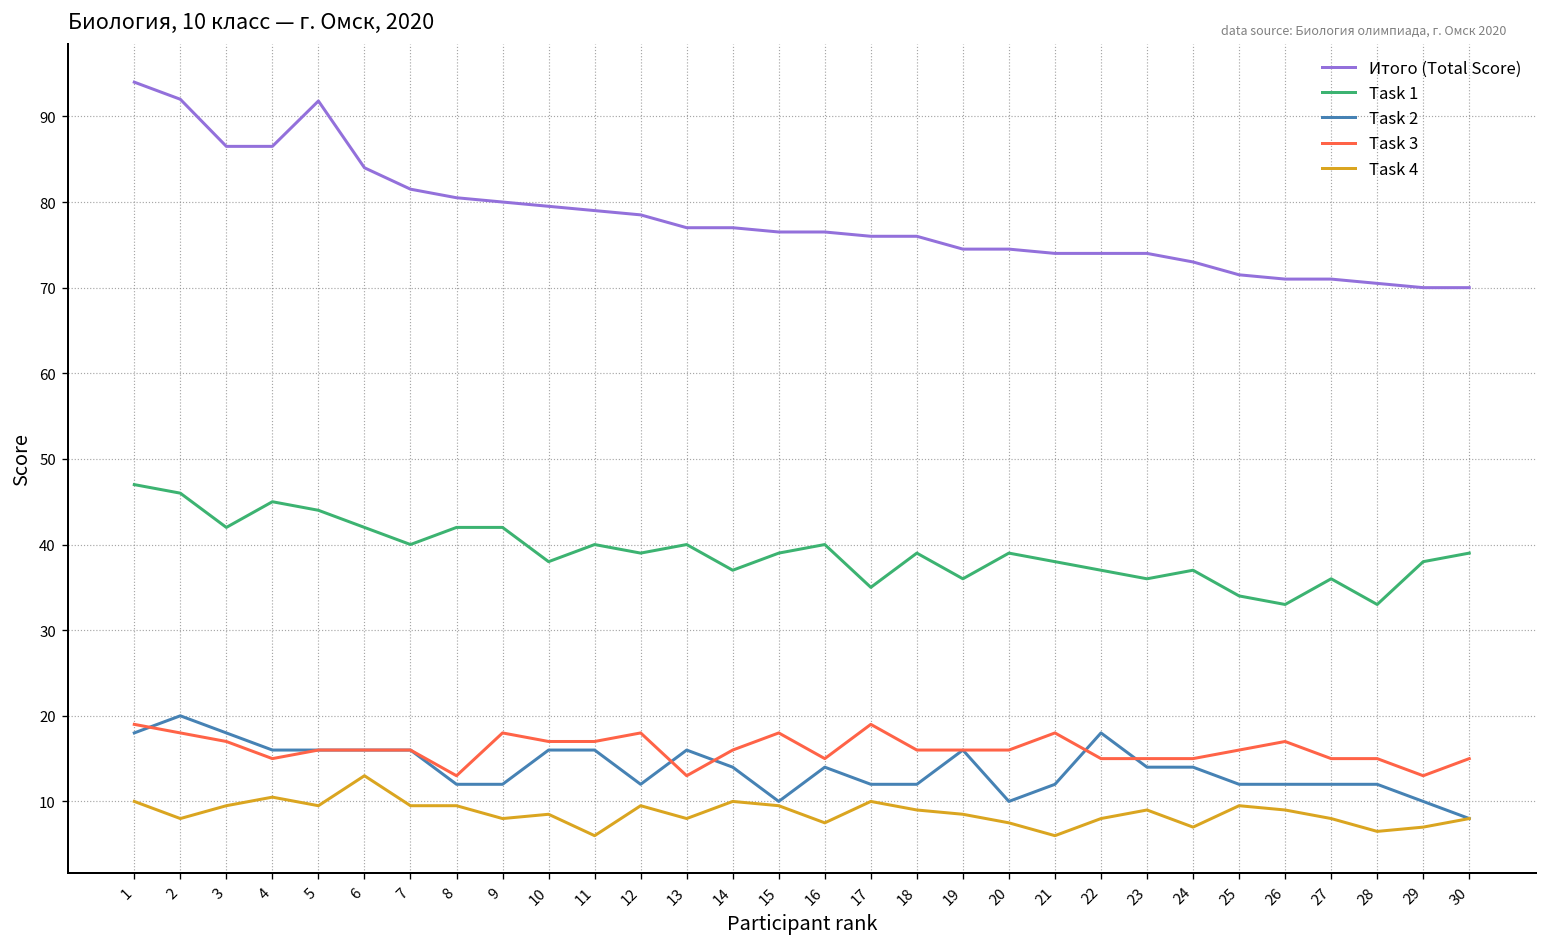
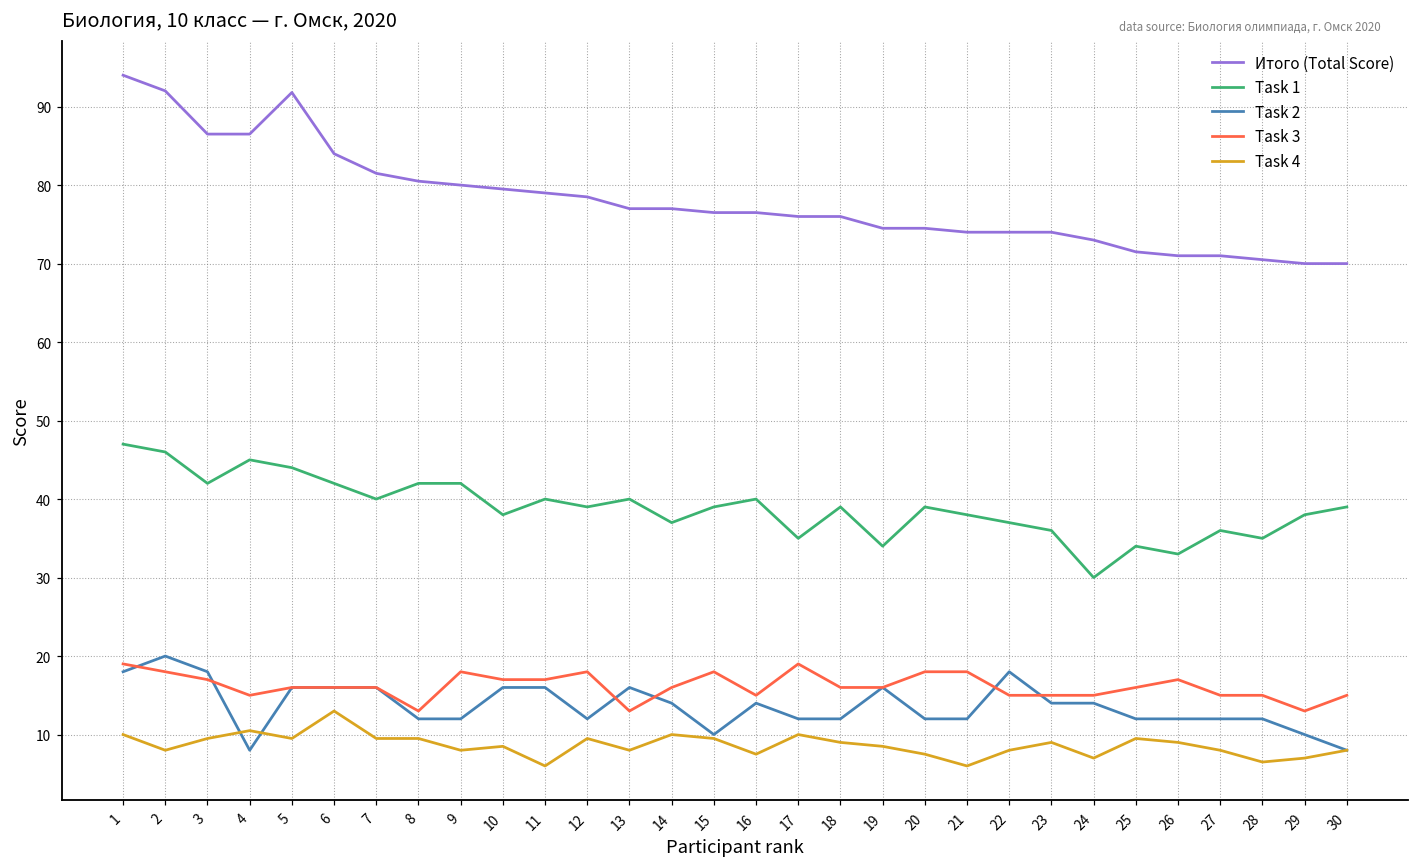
  {
    "Итого (Total Score)": {
      "1": 94,
      "2": 92,
      "3": 87,
      "4": 87,
      "5": 92,
      "6": 84,
      "7": 82,
      "8": 81,
      "9": 80,
      "10": 80,
      "11": 79,
      "12": 79,
      "13": 77,
      "14": 77,
      "15": 77,
      "16": 77,
      "17": 76,
      "18": 76,
      "19": 75,
      "20": 75,
      "21": 74,
      "22": 74,
      "23": 74,
      "24": 73,
      "25": 72,
      "26": 71,
      "27": 71,
      "28": 71,
      "29": 70,
      "30": 70
    },
    "Task 1": {
      "1": 47,
      "2": 46,
      "3": 42,
      "4": 45,
      "5": 44,
      "6": 42,
      "7": 40,
      "8": 42,
      "9": 42,
      "10": 38,
      "11": 40,
      "12": 39,
      "13": 40,
      "14": 37,
      "15": 39,
      "16": 40,
      "17": 35,
      "18": 39,
-     "19": 36,
+     "19": 34,
      "20": 39,
      "21": 38,
      "22": 37,
      "23": 36,
-     "24": 37,
+     "24": 30,
      "25": 34,
      "26": 33,
      "27": 36,
-     "28": 33,
+     "28": 35,
      "29": 38,
      "30": 39
    },
    "Task 2": {
      "1": 18,
      "2": 20,
      "3": 18,
-     "4": 16,
+     "4": 8,
      "8": 12,
      "9": 12,
      "10": 16,
      "11": 16,
      "12": 12,
      "13": 16,
      "14": 14,
      "15": 10,
      "16": 14,
      "17": 12,
      "18": 12,
-     "20": 10,
+     "20": 12,
      "21": 12,
      "22": 18,
      "23": 14,
      "24": 14,
      "25": 12,
      "26": 12,
      "27": 12,
      "28": 12,
      "29": 10
    },
    "Task 3": {
      "1": 19,
      "2": 18,
      "3": 17,
      "4": 15,
      "8": 13,
      "9": 18,
      "10": 17,
      "11": 17,
      "12": 18,
      "13": 13,
      "14": 16,
      "15": 18,
      "16": 15,
      "17": 19,
      "18": 16,
-     "20": 16,
+     "20": 18,
      "21": 18,
      "22": 15,
      "23": 15,
      "24": 15,
      "25": 16,
      "26": 17,
      "27": 15,
      "28": 15,
      "29": 13,
      "30": 15
    },
    "Task 4": {
      "1": 10,
      "2": 8,
      "3": 10,
      "4": 11,
      "5": 10,
      "6": 13,
      "7": 10,
      "8": 10,
      "9": 8,
      "10": 9,
      "11": 6,
      "12": 10,
      "13": 8,
      "14": 10,
      "15": 10,
      "16": 8,
      "17": 10,
      "18": 9,
      "19": 9,
      "20": 8,
      "21": 6,
      "22": 8,
      "23": 9,
      "24": 7,
      "25": 10,
      "26": 9,
      "27": 8,
      "28": 7,
      "29": 7
    }
  }
